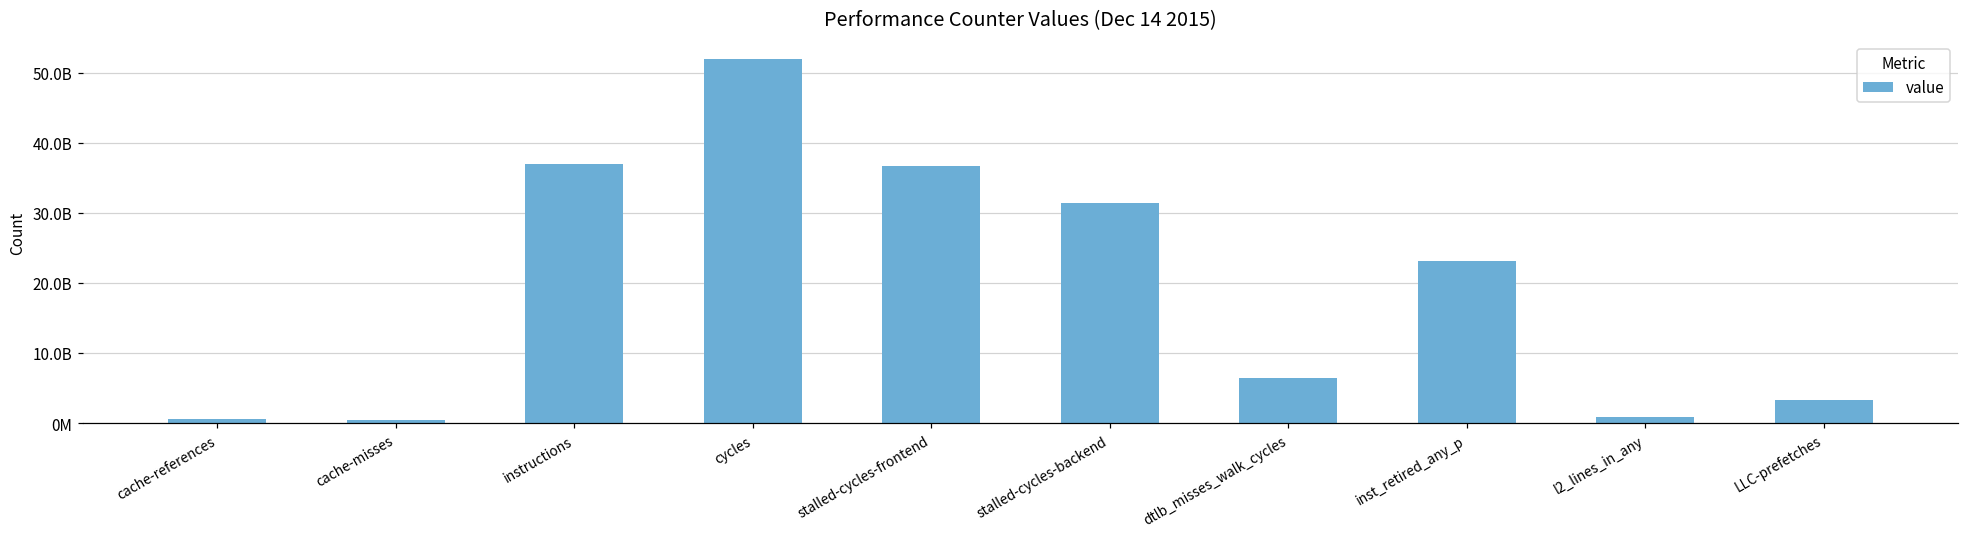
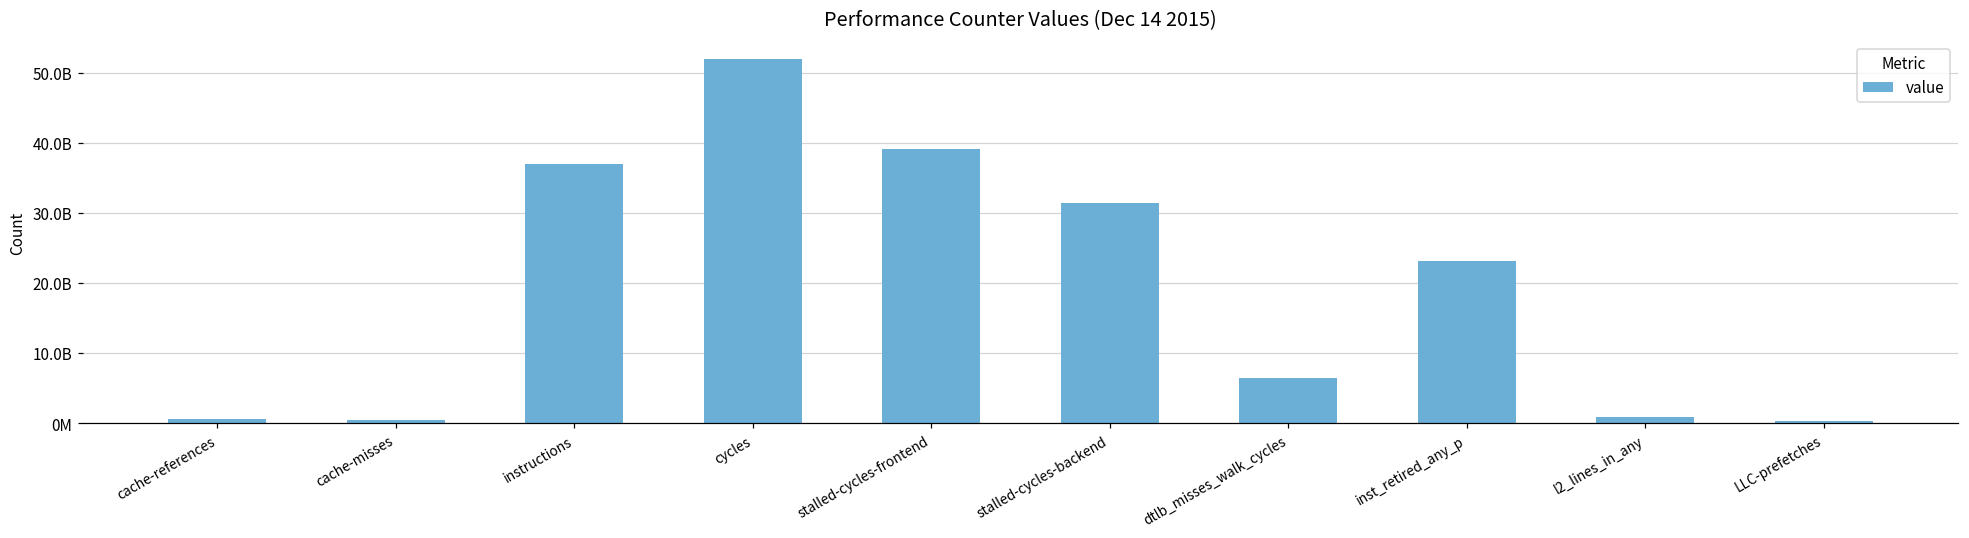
  {
    "cache-references": 1000000000,
    "cache-misses": 0,
    "instructions": 37000000000,
    "cycles": 52000000000,
-   "stalled-cycles-frontend": 37000000000,
+   "stalled-cycles-frontend": 39000000000,
    "stalled-cycles-backend": 31000000000,
    "dtlb_misses_walk_cycles": 6000000000,
    "inst_retired_any_p": 23000000000,
    "l2_lines_in_any": 1000000000,
-   "LLC-prefetches": 3000000000
+   "LLC-prefetches": 0
  }
